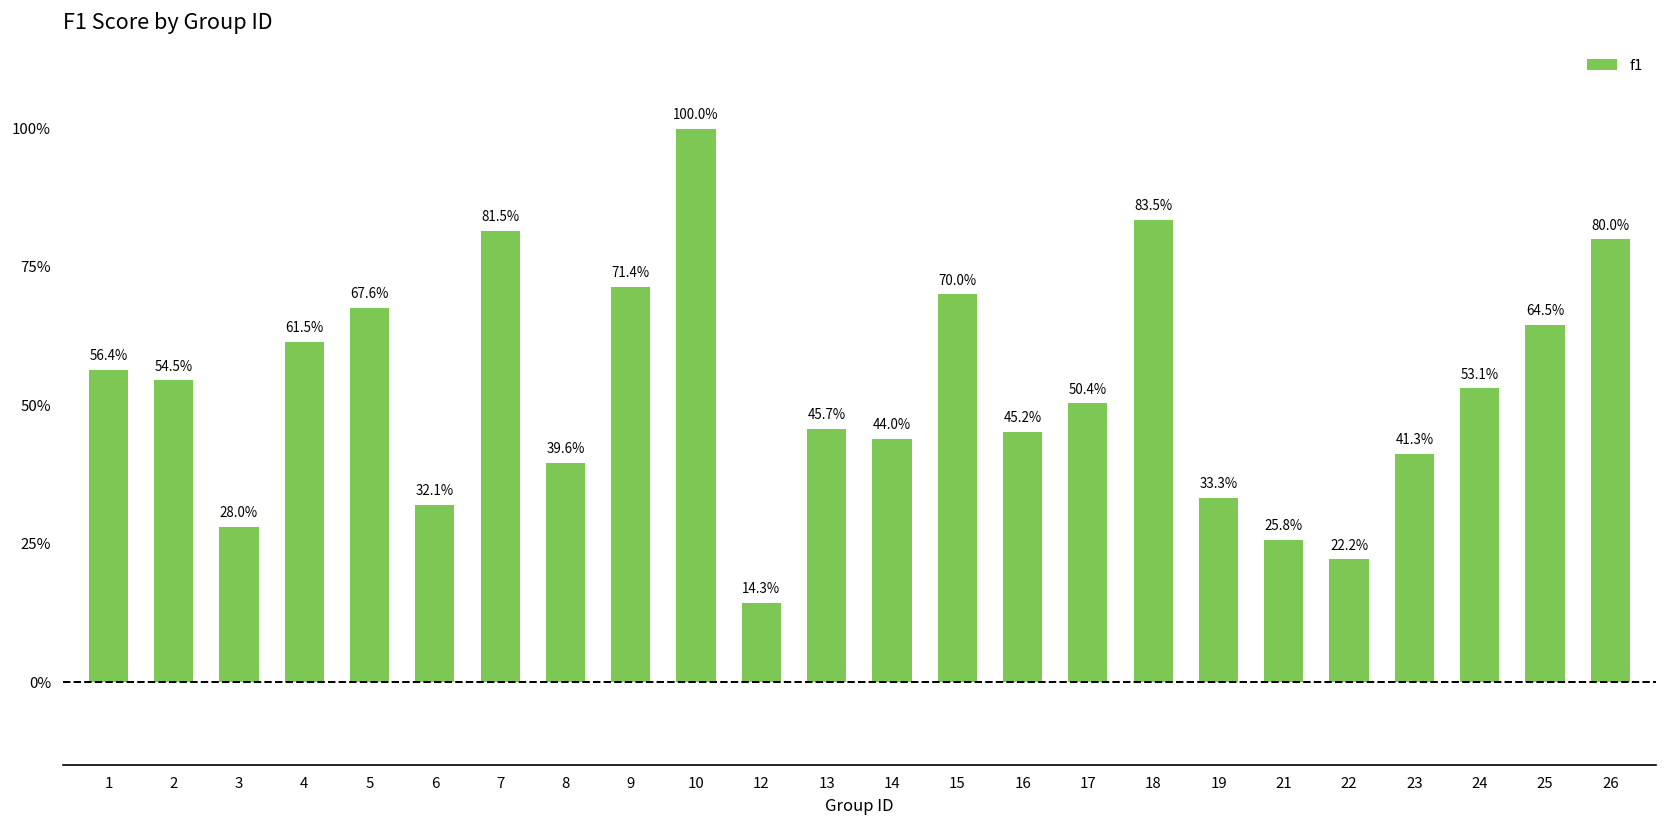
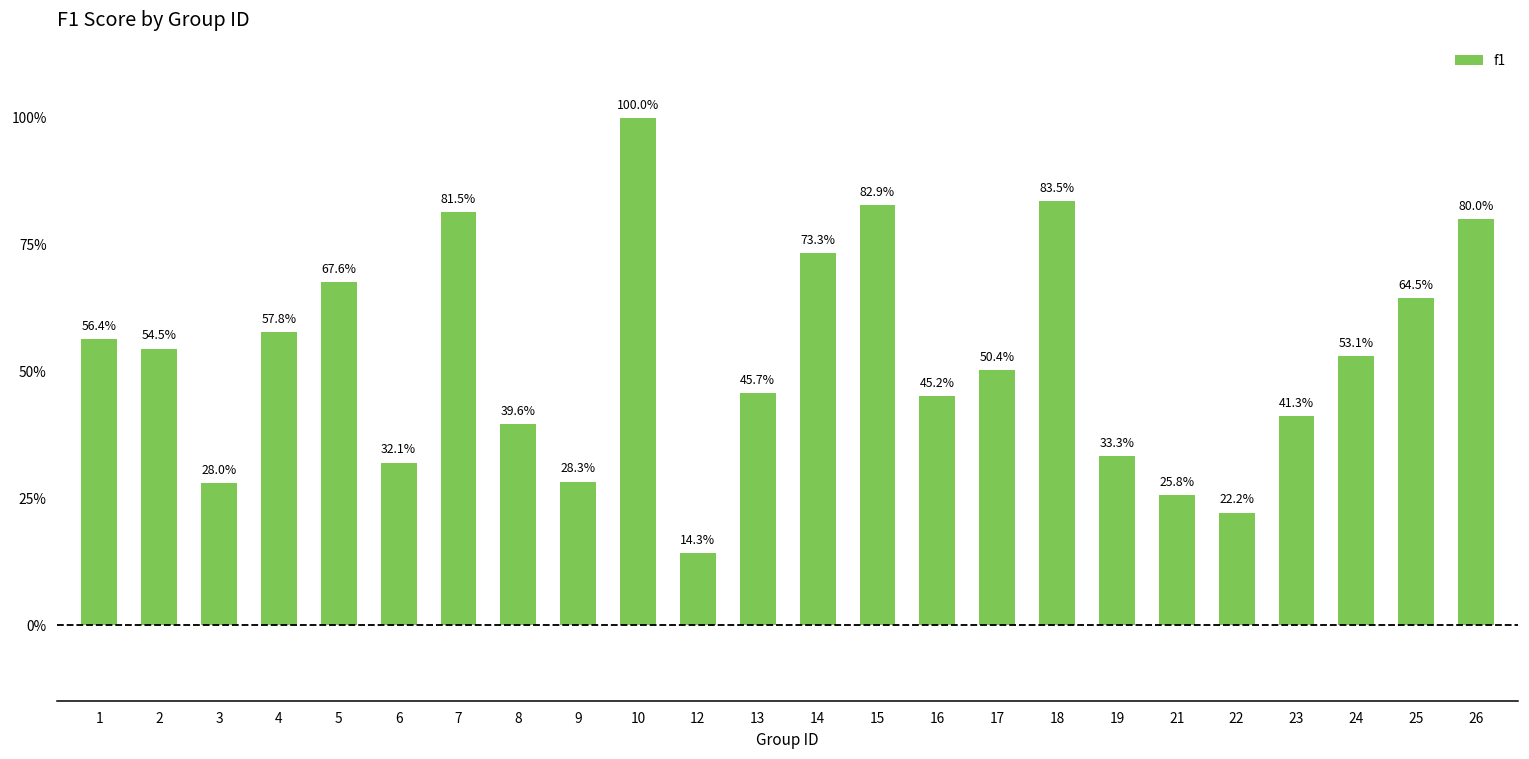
  {
    "1": "56.4%",
    "2": "54.5%",
    "3": "28.0%",
-   "4": "61.5%",
+   "4": "57.8%",
    "5": "67.6%",
    "6": "32.1%",
    "7": "81.5%",
    "8": "39.6%",
-   "9": "71.4%",
+   "9": "28.3%",
    "10": "100.0%",
    "12": "14.3%",
    "13": "45.7%",
-   "14": "44.0%",
-   "15": "70.0%",
+   "14": "73.3%",
+   "15": "82.9%",
    "16": "45.2%",
    "17": "50.4%",
    "18": "83.5%",
    "19": "33.3%",
    "21": "25.8%",
    "22": "22.2%",
    "23": "41.3%",
    "24": "53.1%",
    "25": "64.5%",
    "26": "80.0%"
  }
